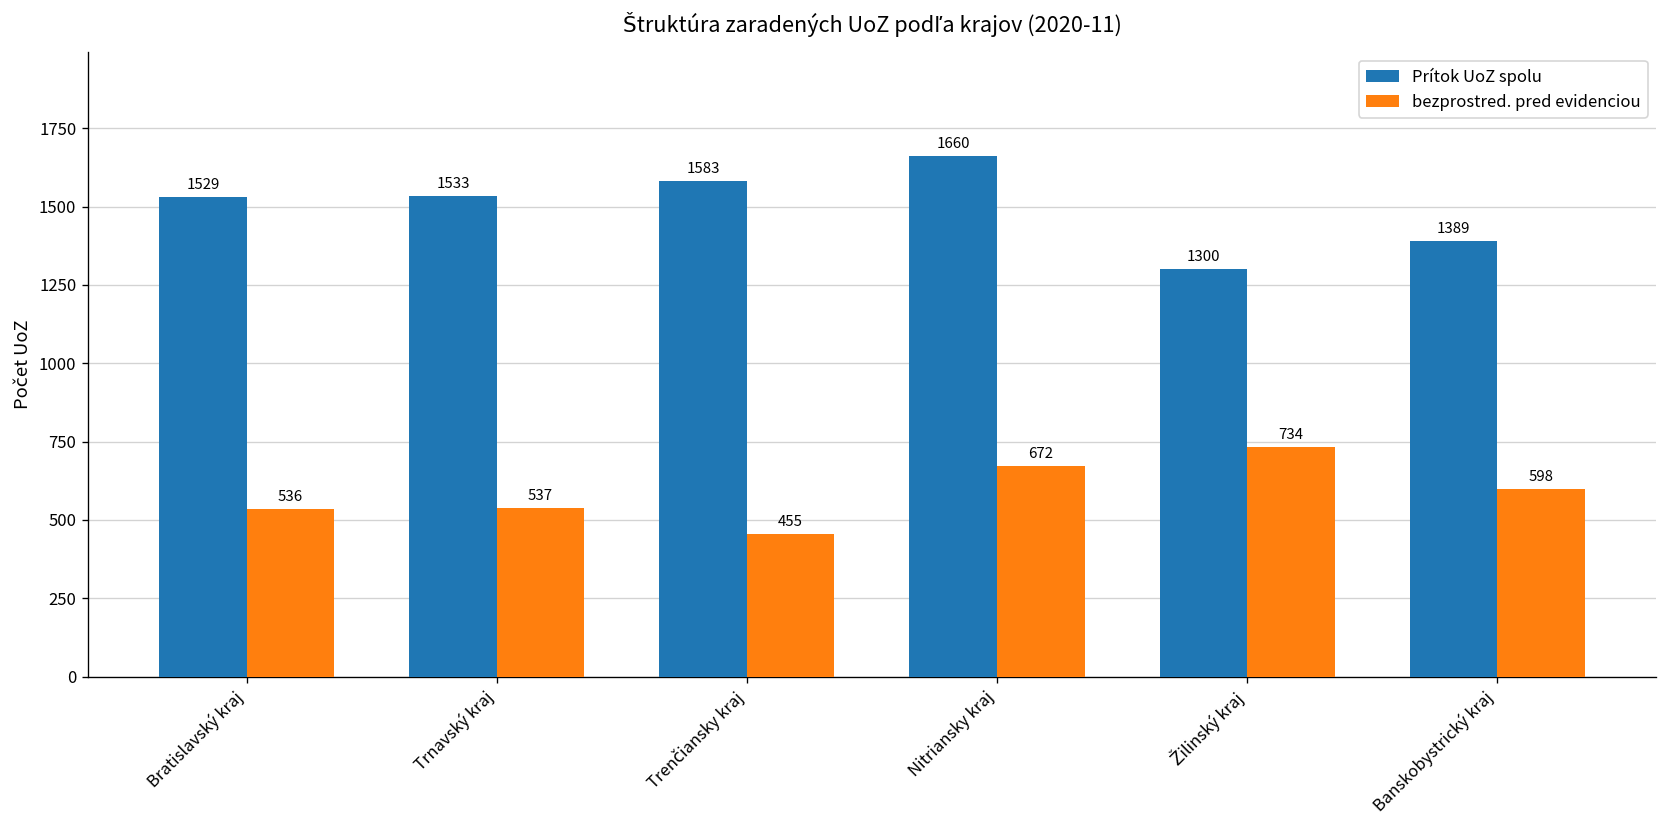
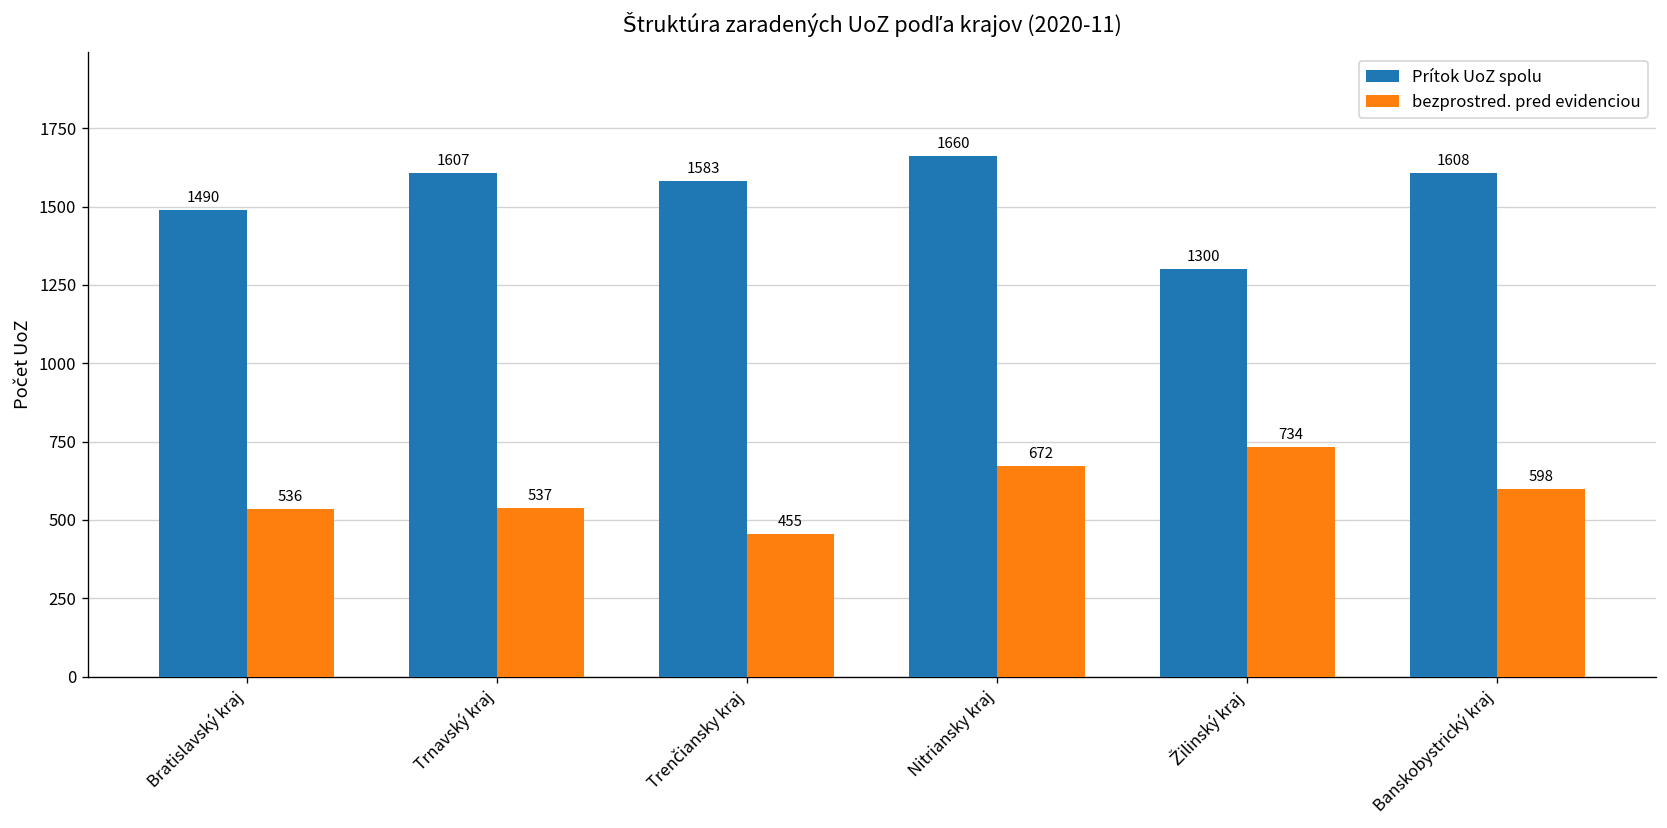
  {
    "Prítok UoZ spolu": {
-     "Bratislavský kraj": 1529,
-     "Trnavský kraj": 1533,
+     "Bratislavský kraj": 1490,
+     "Trnavský kraj": 1607,
      "Trenčiansky kraj": 1583,
      "Nitriansky kraj": 1660,
      "Žilinský kraj": 1300,
-     "Banskobystrický kraj": 1389
+     "Banskobystrický kraj": 1608
    },
    "bezprostred. pred evidenciou": {
      "Bratislavský kraj": 536,
      "Trnavský kraj": 537,
      "Trenčiansky kraj": 455,
      "Nitriansky kraj": 672,
      "Žilinský kraj": 734,
      "Banskobystrický kraj": 598
    }
  }
